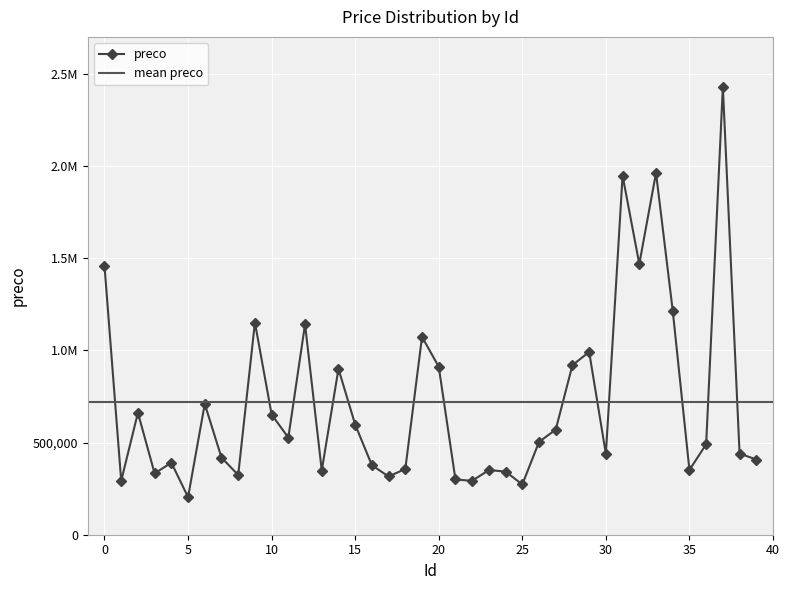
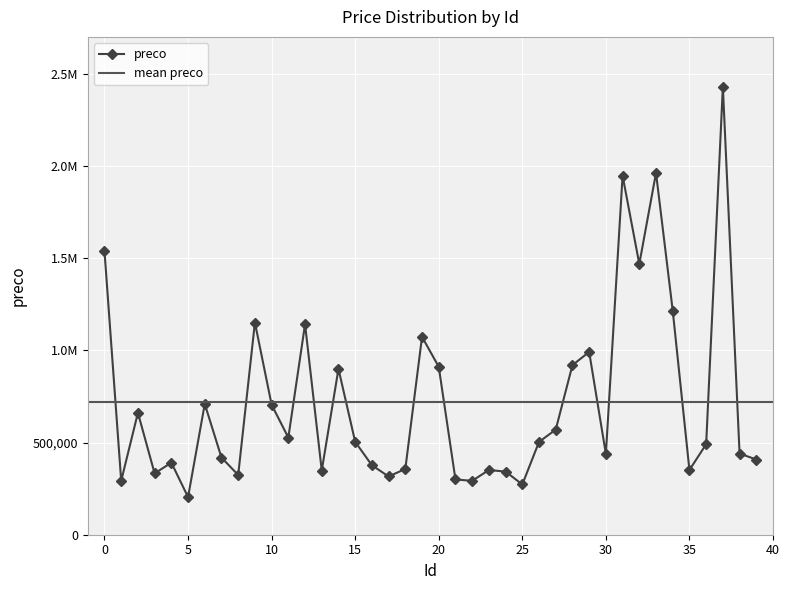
  {
-   "0": "1,460,000",
+   "0": "1,540,000",
    "5": "200,000",
-   "10": "650,000",
-   "15": "600,000",
+   "10": "700,000",
+   "15": "500,000",
    "20": "910,000",
    "25": "270,000",
    "30": "440,000",
    "35": "350,000"
  }
